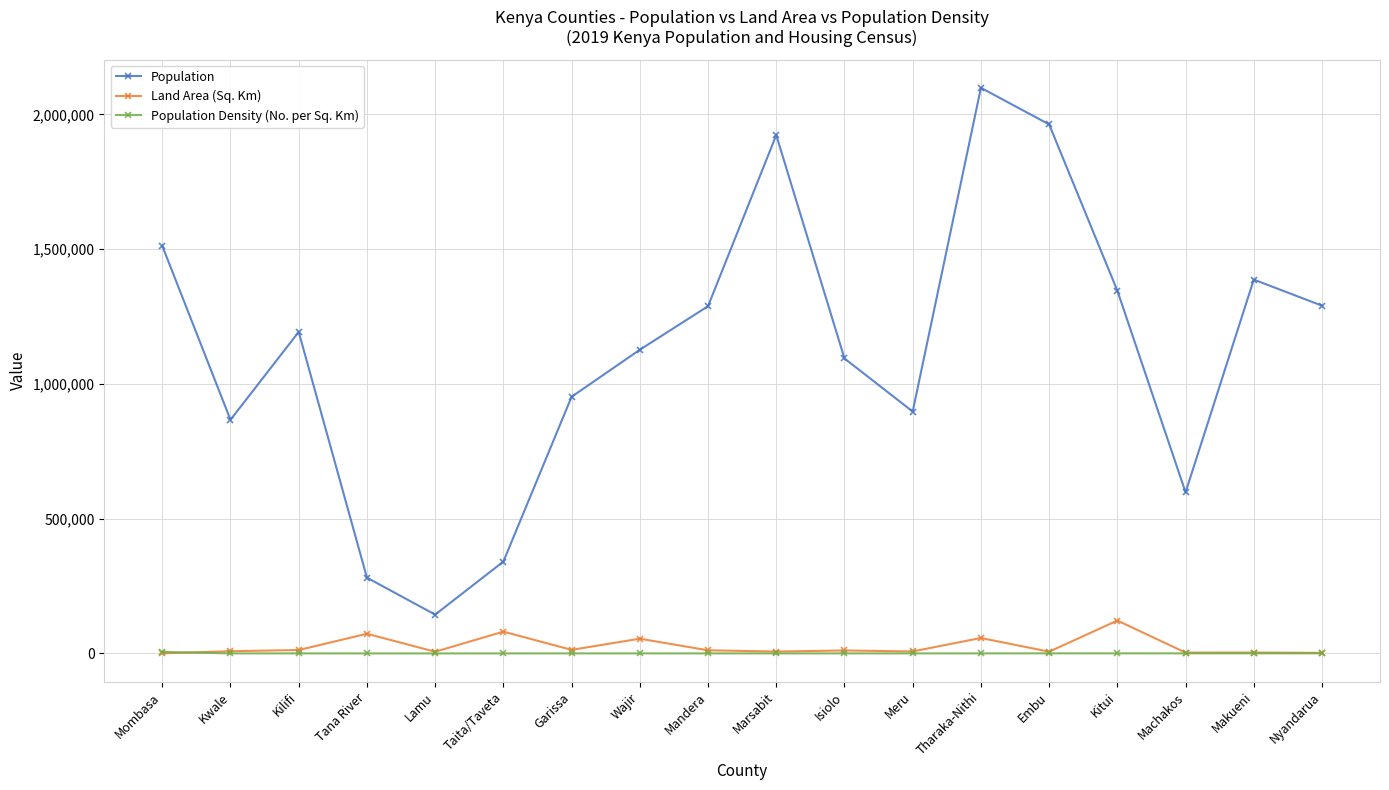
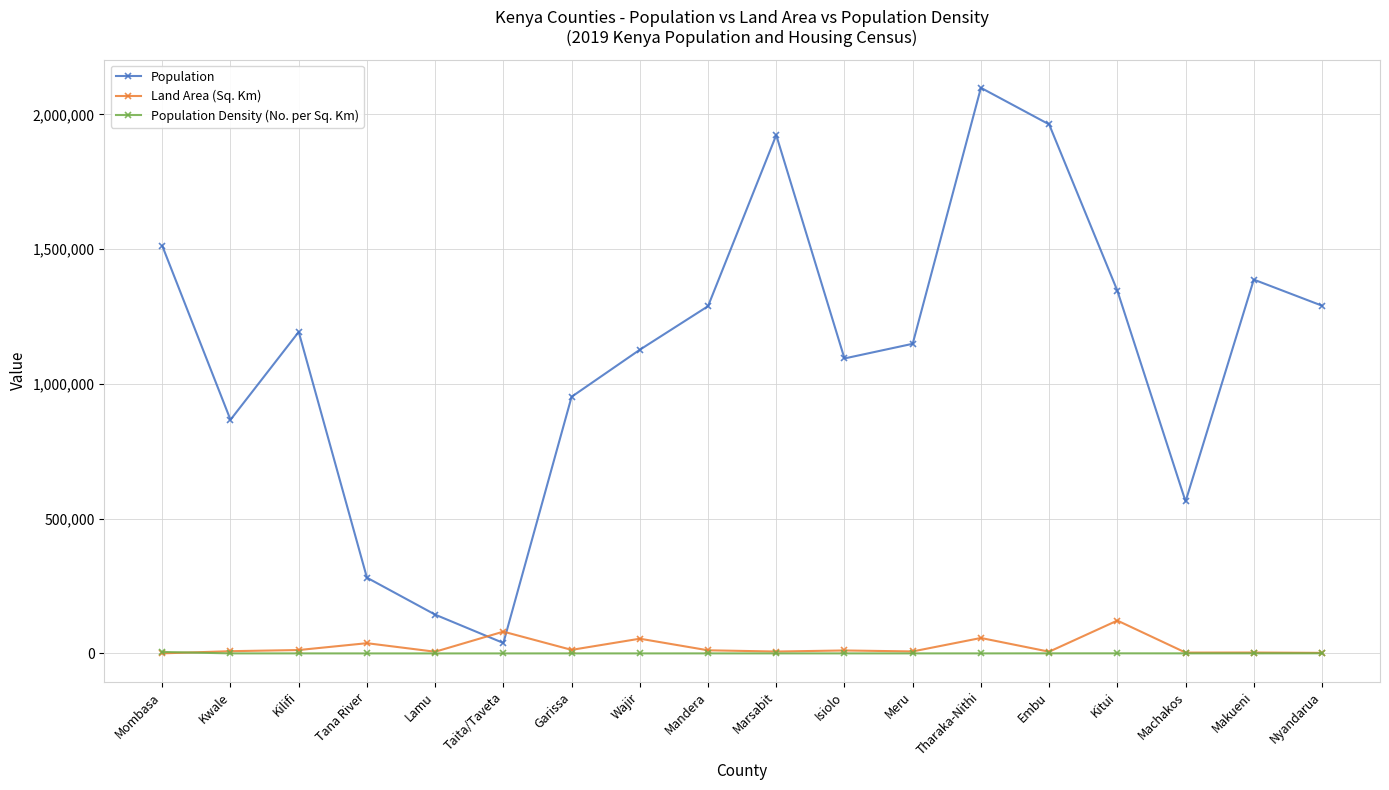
  {
    "Population": {
      "Mombasa": "1,510,000",
      "Kwale": "870,000",
      "Kilifi": "1,190,000",
      "Tana River": "280,000",
      "Lamu": "140,000",
-     "Taita/Taveta": "340,000",
+     "Taita/Taveta": "40,000",
      "Garissa": "950,000",
      "Wajir": "1,130,000",
      "Mandera": "1,290,000",
      "Marsabit": "1,920,000",
      "Isiolo": "1,090,000",
-     "Meru": "900,000",
+     "Meru": "1,150,000",
      "Tharaka-Nithi": "2,100,000",
      "Embu": "1,960,000",
      "Kitui": "1,350,000",
-     "Machakos": "600,000",
+     "Machakos": "560,000",
      "Makueni": "1,390,000",
      "Nyandarua": "1,290,000"
    },
    "Land Area (Sq. Km)": {
      "Kilifi": "10,000",
-     "Tana River": "70,000",
+     "Tana River": "40,000",
      "Taita/Taveta": "80,000",
      "Garissa": "10,000",
      "Wajir": "50,000",
      "Mandera": "10,000",
      "Isiolo": "10,000",
      "Tharaka-Nithi": "60,000",
      "Kitui": "120,000"
    },
    "Population Density (No. per Sq. Km)": {
      "Kilifi": "0",
      "Tana River": "0",
      "Taita/Taveta": "0",
      "Garissa": "0",
      "Wajir": "0",
      "Mandera": "0",
      "Isiolo": "0",
      "Tharaka-Nithi": "0",
      "Kitui": "0"
    }
  }
